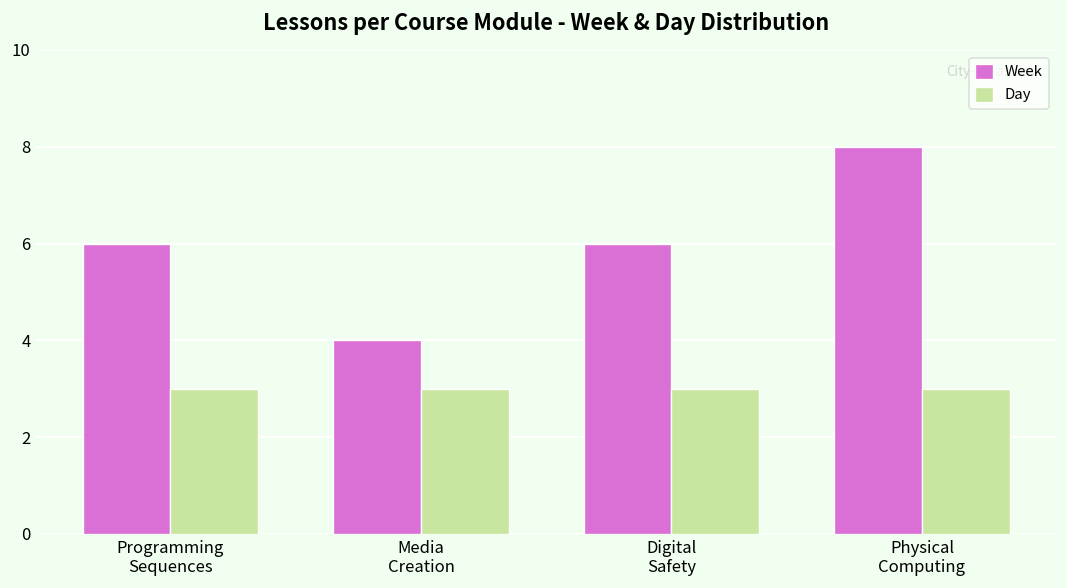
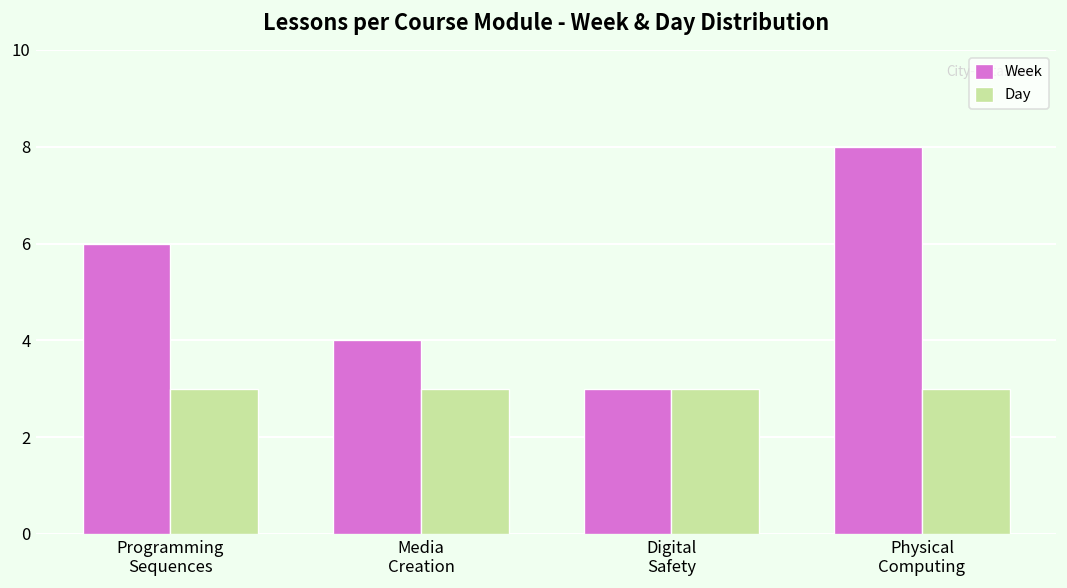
  {
    "Week": {
      "Programming Sequences": 6,
      "Media Creation": 4,
-     "Digital Safety": 6,
+     "Digital Safety": 3,
      "Physical Computing": 8
    },
    "Day": {
      "Programming Sequences": 3,
      "Media Creation": 3,
      "Digital Safety": 3,
      "Physical Computing": 3
    }
  }
